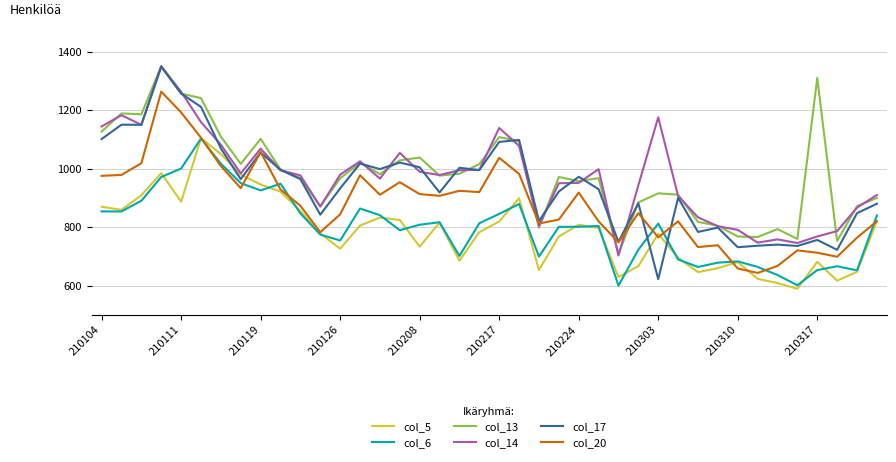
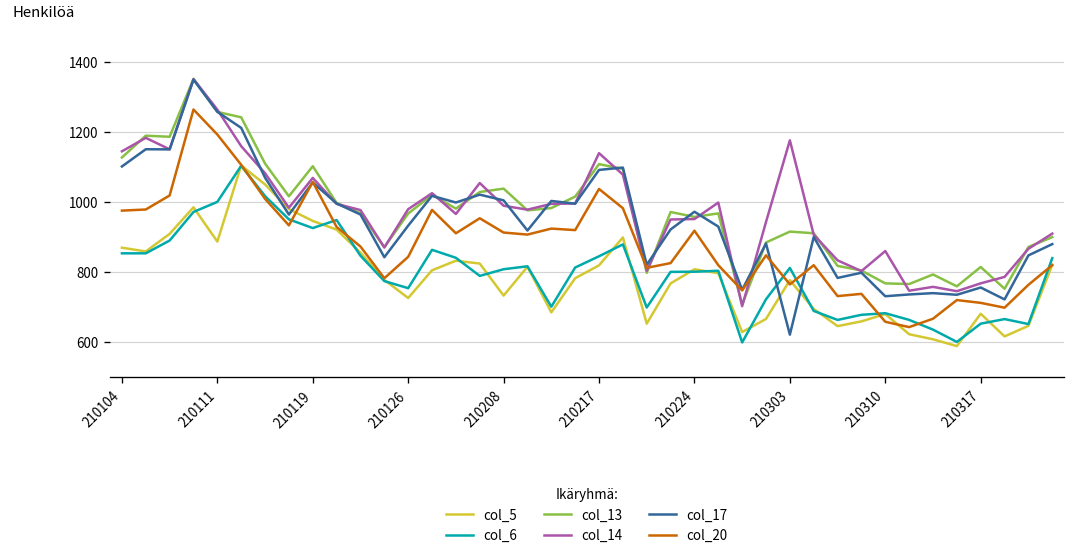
  {
    "col_5": {
      "210104": 870,
      "210111": 890,
      "210119": 950,
      "210126": 730,
      "210208": 730,
      "210217": 820,
      "210303": 780,
      "210317": 680
    },
    "col_6": {
      "210104": 850,
      "210111": 1000,
      "210119": 930,
      "210126": 750,
      "210208": 810,
      "210217": 850,
      "210303": 810,
      "210317": 650
    },
    "col_13": {
      "210104": 1130,
      "210119": 1100,
      "210126": 970,
      "210208": 1040,
      "210217": 1110,
      "210303": 920,
      "210310": 770,
-     "210317": 1310
+     "210317": 810
    },
    "col_14": {
      "210104": 1140,
      "210119": 1070,
      "210126": 980,
      "210208": 990,
      "210217": 1140,
      "210303": 1180,
-     "210310": 790,
+     "210310": 860,
      "210317": 770
    },
    "col_17": {
      "210104": 1100,
      "210126": 930,
      "210208": 1000,
      "210217": 1090,
      "210224": 970,
      "210303": 620,
      "210310": 730,
      "210317": 760
    },
    "col_20": {
      "210104": 980,
      "210111": 1190,
      "210126": 840,
      "210208": 910,
      "210217": 1040,
      "210224": 920,
      "210303": 770,
      "210310": 660,
      "210317": 710
    }
  }
